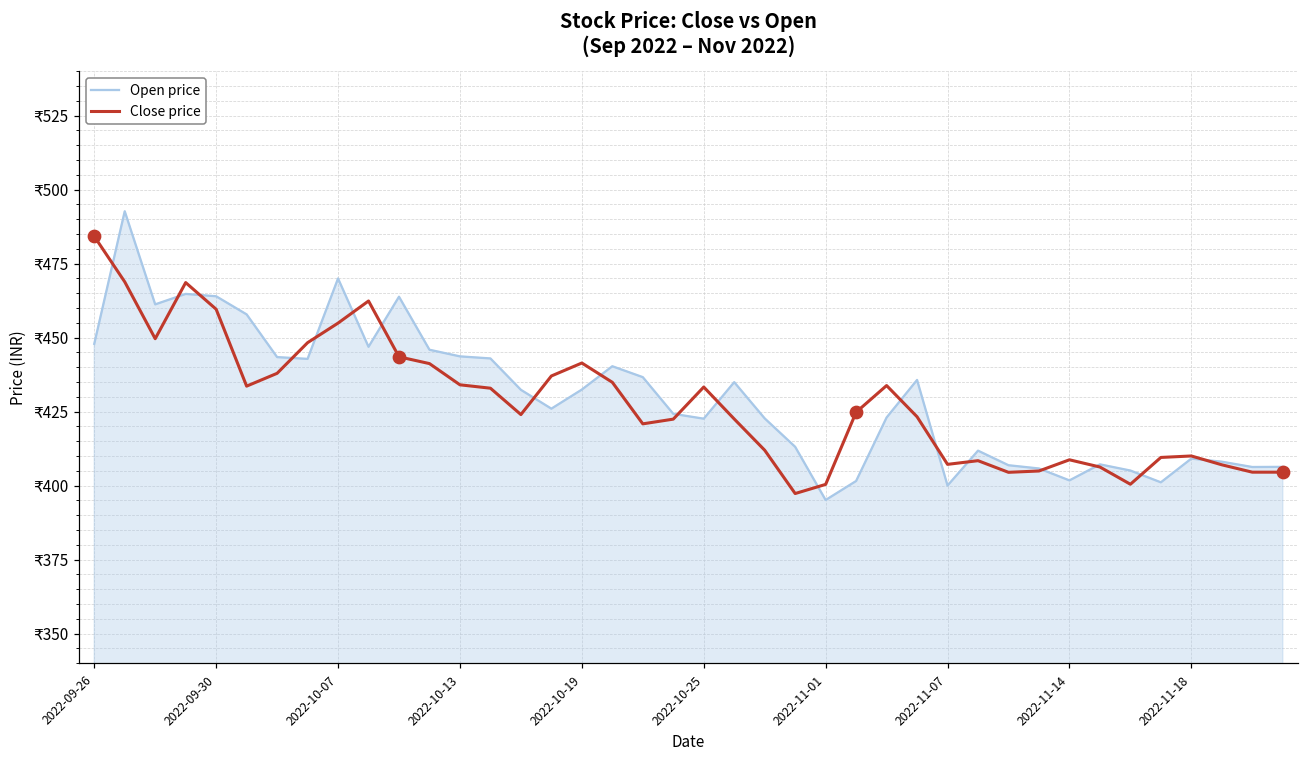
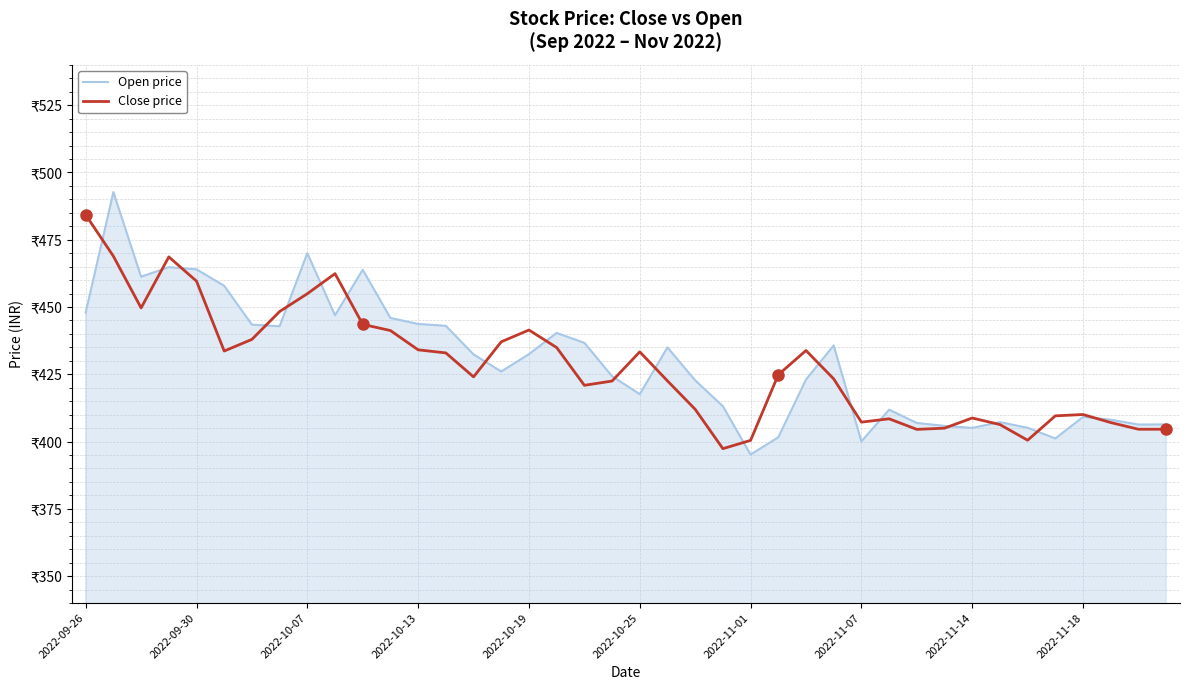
  {
    "Open price": {
      "2022-09-26": "₹448",
      "2022-09-30": "₹464",
      "2022-10-07": "₹470",
      "2022-10-13": "₹444",
      "2022-10-19": "₹432",
-     "2022-10-25": "₹423",
+     "2022-10-25": "₹418",
      "2022-11-01": "₹395",
      "2022-11-07": "₹400",
-     "2022-11-14": "₹402"
+     "2022-11-14": "₹405"
    }
  }
